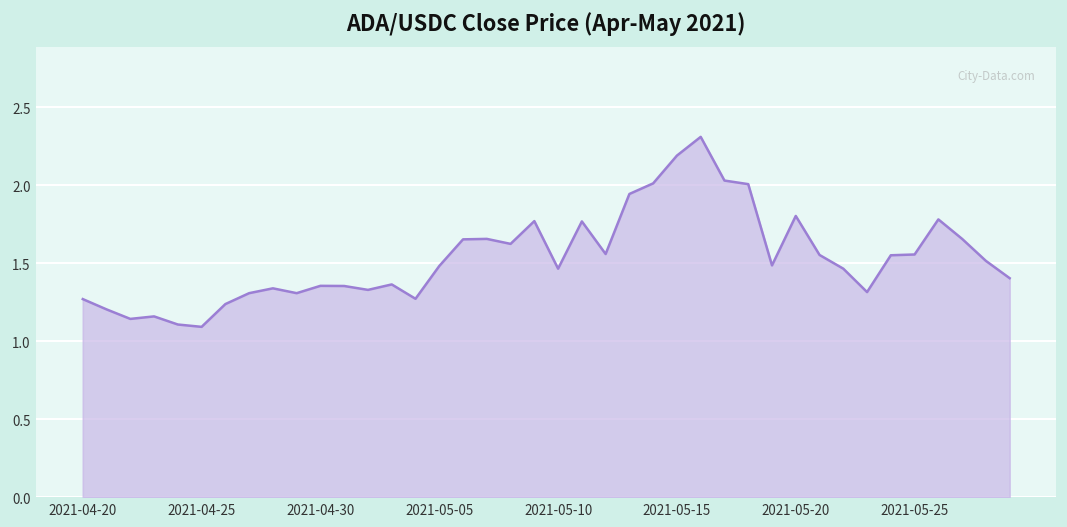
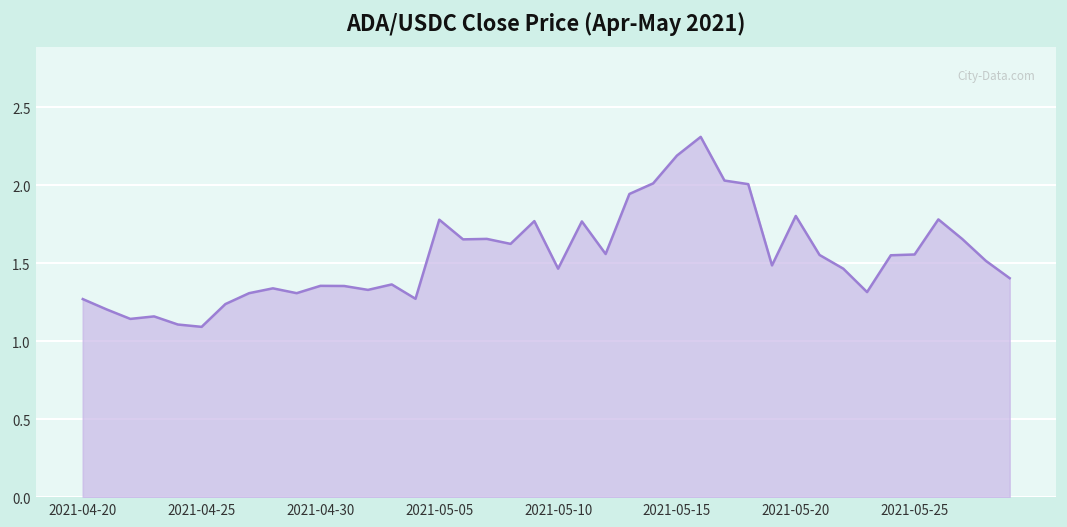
  {
    "2021-04-20": 1.27,
    "2021-04-25": 1.09,
    "2021-04-30": 1.36,
-   "2021-05-05": 1.48,
+   "2021-05-05": 1.78,
    "2021-05-10": 1.47,
    "2021-05-15": 2.19,
    "2021-05-20": 1.80,
    "2021-05-25": 1.56
  }
